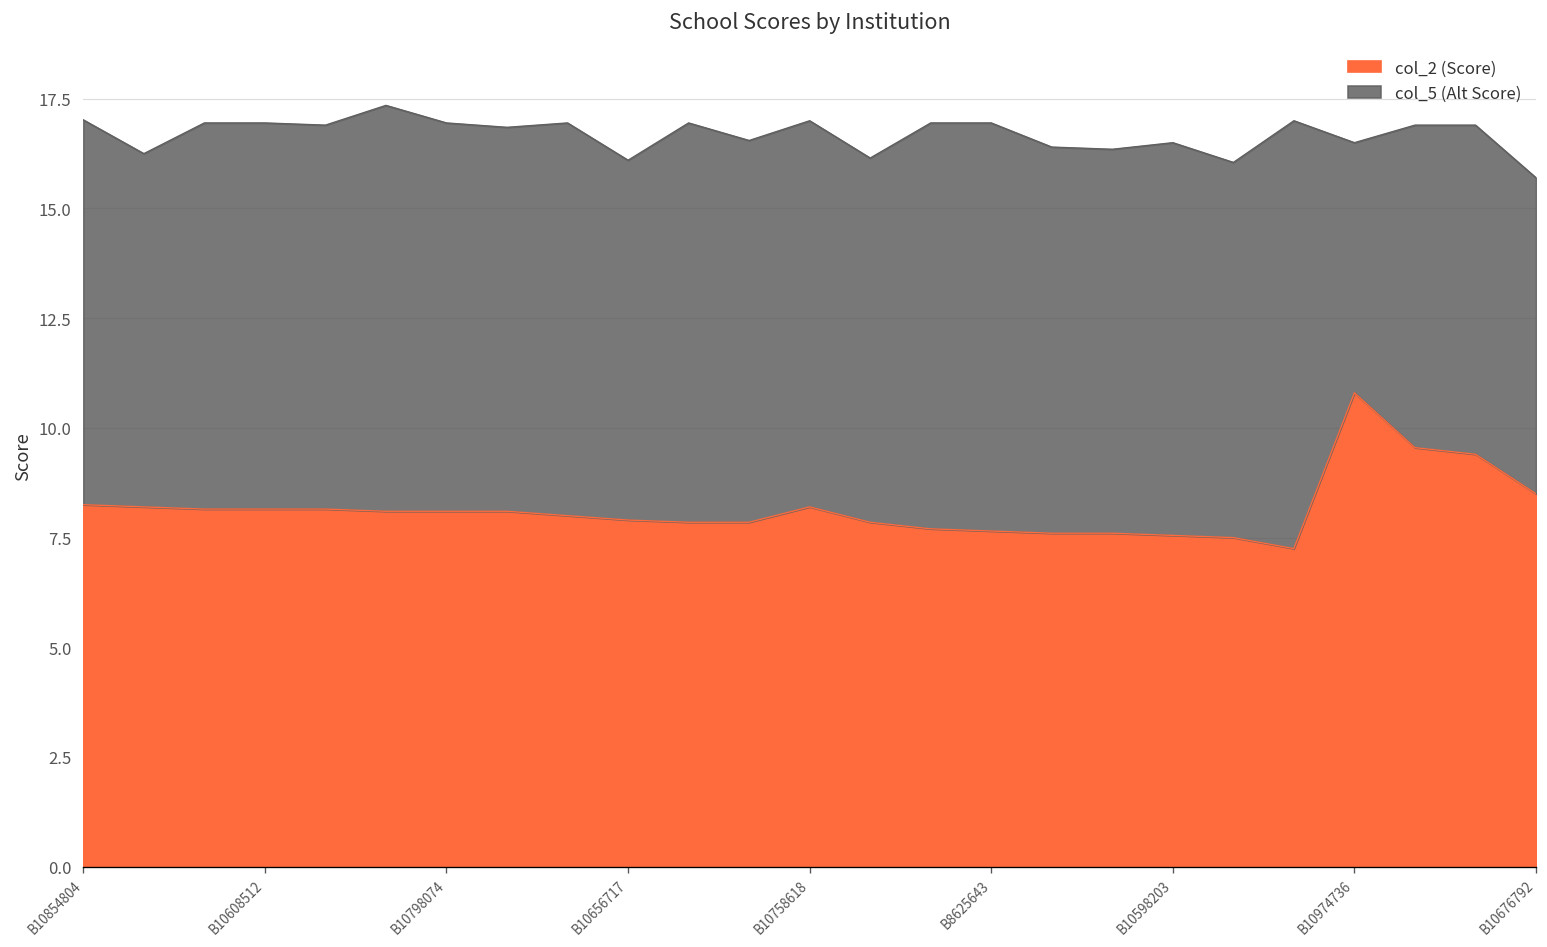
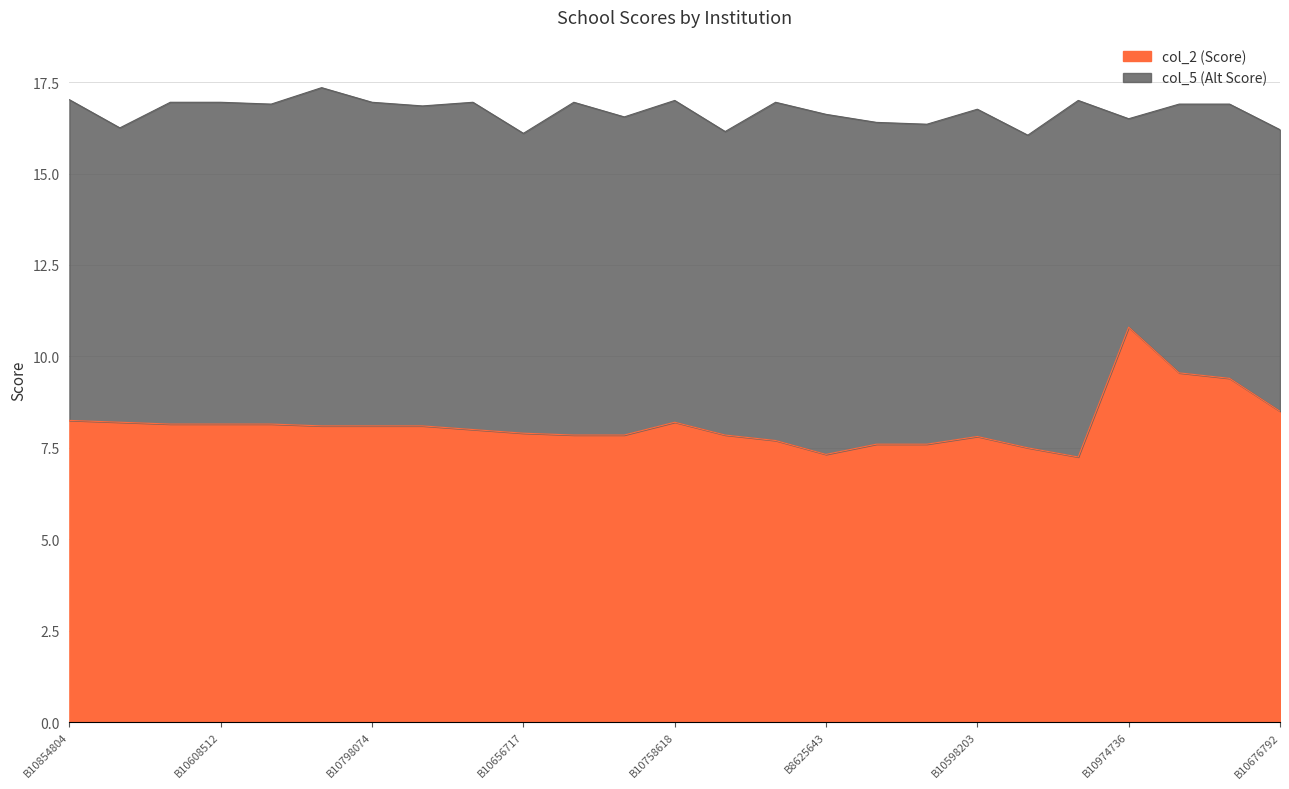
  {
    "col_2 (Score)": {
      "B10854804": 8.3,
      "B10608512": 8.2,
      "B10798074": 8.1,
      "B10656717": 7.9,
      "B10758618": 8.2,
-     "B8625643": 7.7,
-     "B10598203": 7.6,
+     "B8625643": 7.3,
+     "B10598203": 7.8,
      "B10974736": 10.8,
      "B10676792": 8.5
    },
    "col_5 (Alt Score)": {
      "B10854804": 8.8,
      "B10608512": 8.8,
      "B10798074": 8.9,
      "B10656717": 8.2,
      "B10758618": 8.8,
      "B8625643": 9.3,
      "B10598203": 9.0,
      "B10974736": 5.7,
-     "B10676792": 7.2
+     "B10676792": 7.7
    }
  }
